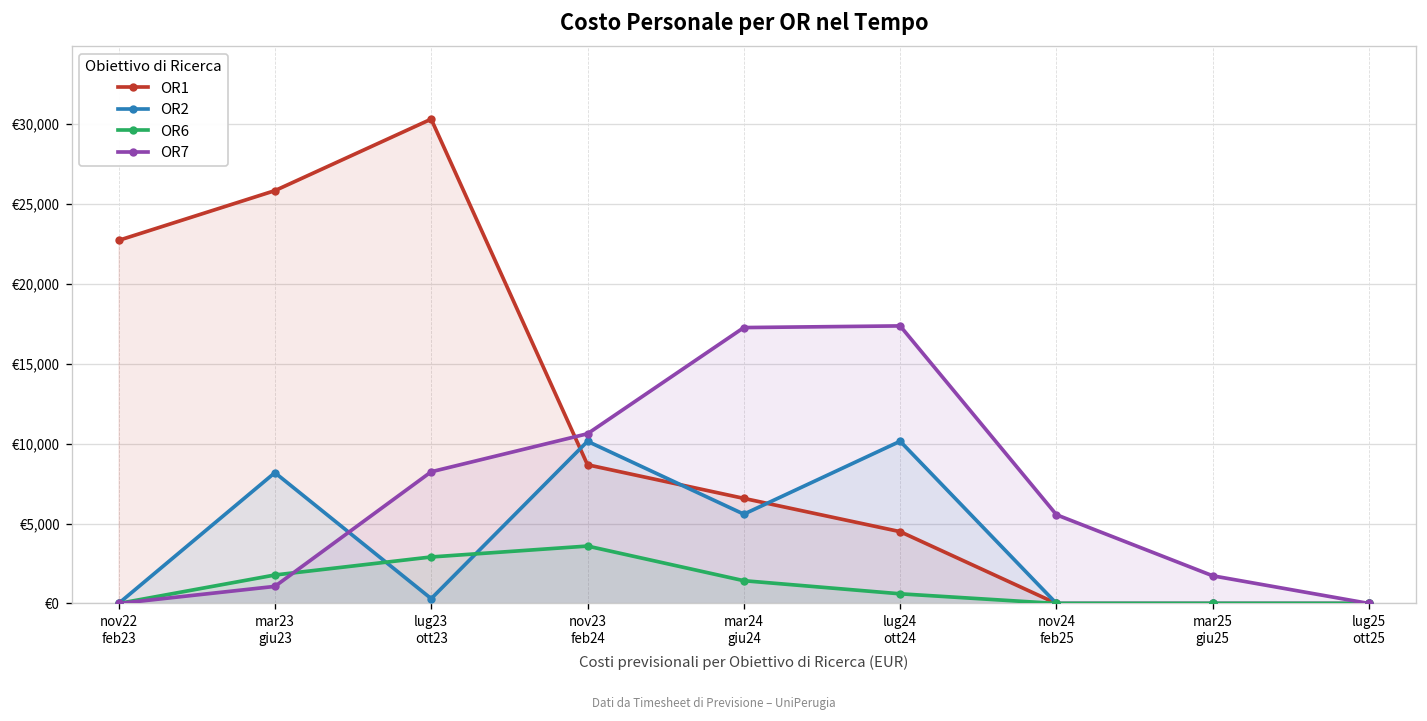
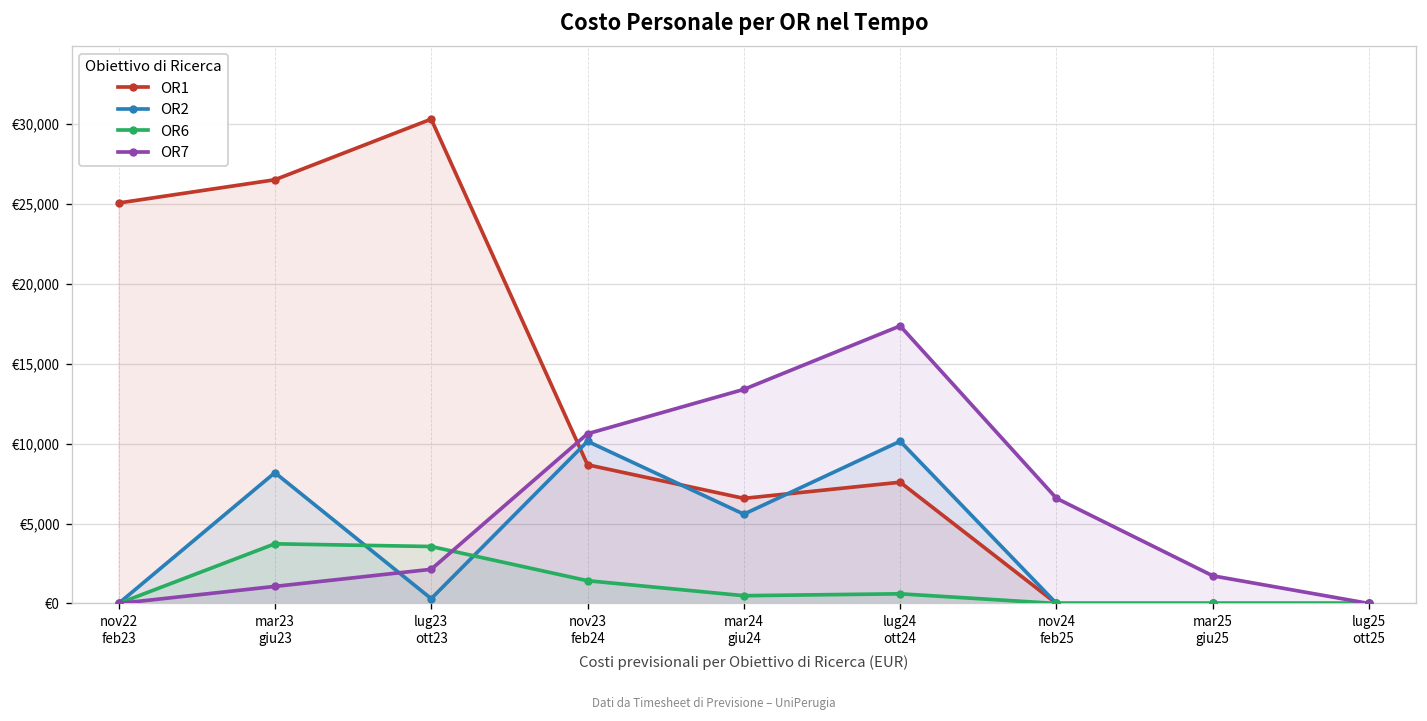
  {
    "OR1": {
-     "nov22 feb23": "€22,700",
-     "mar23 giu23": "€25,800",
+     "nov22 feb23": "€25,100",
+     "mar23 giu23": "€26,500",
      "lug23 ott23": "€30,300",
      "nov23 feb24": "€8,700",
      "mar24 giu24": "€6,600",
-     "lug24 ott24": "€4,500"
+     "lug24 ott24": "€7,600"
    },
    "OR2": {
      "mar23 giu23": "€8,200",
      "lug23 ott23": "€300",
      "nov23 feb24": "€10,100",
      "mar24 giu24": "€5,600",
      "lug24 ott24": "€10,200"
    },
    "OR6": {
-     "mar23 giu23": "€1,800",
-     "lug23 ott23": "€2,900",
-     "nov23 feb24": "€3,600",
-     "mar24 giu24": "€1,400",
+     "mar23 giu23": "€3,700",
+     "lug23 ott23": "€3,600",
+     "nov23 feb24": "€1,400",
+     "mar24 giu24": "€500",
      "lug24 ott24": "€600"
    },
    "OR7": {
      "mar23 giu23": "€1,100",
-     "lug23 ott23": "€8,200",
+     "lug23 ott23": "€2,100",
      "nov23 feb24": "€10,600",
-     "mar24 giu24": "€17,300",
+     "mar24 giu24": "€13,400",
      "lug24 ott24": "€17,400",
-     "nov24 feb25": "€5,600",
+     "nov24 feb25": "€6,600",
      "mar25 giu25": "€1,700"
    }
  }
